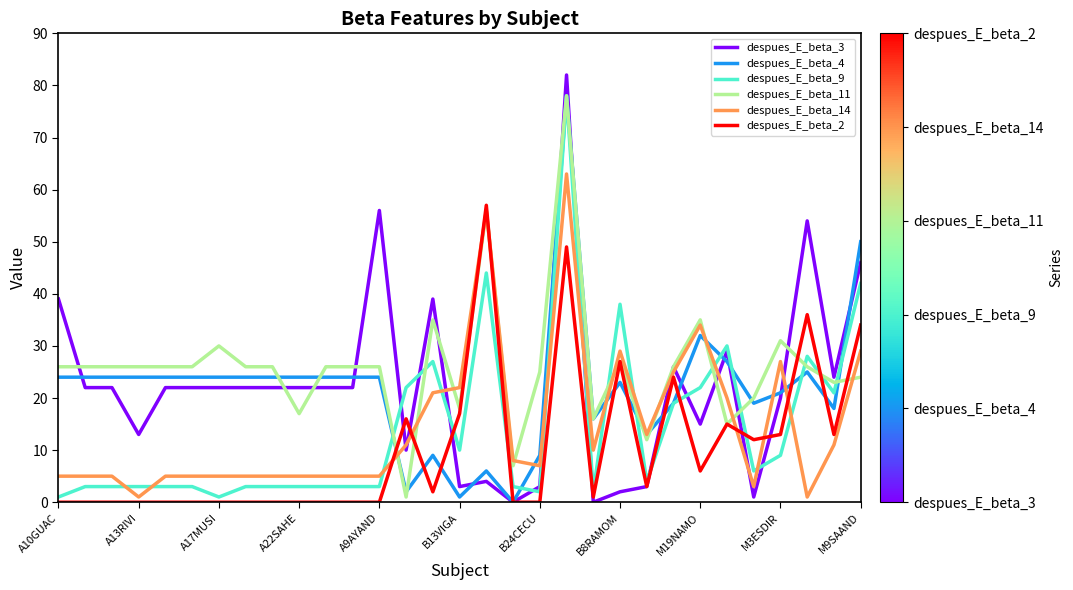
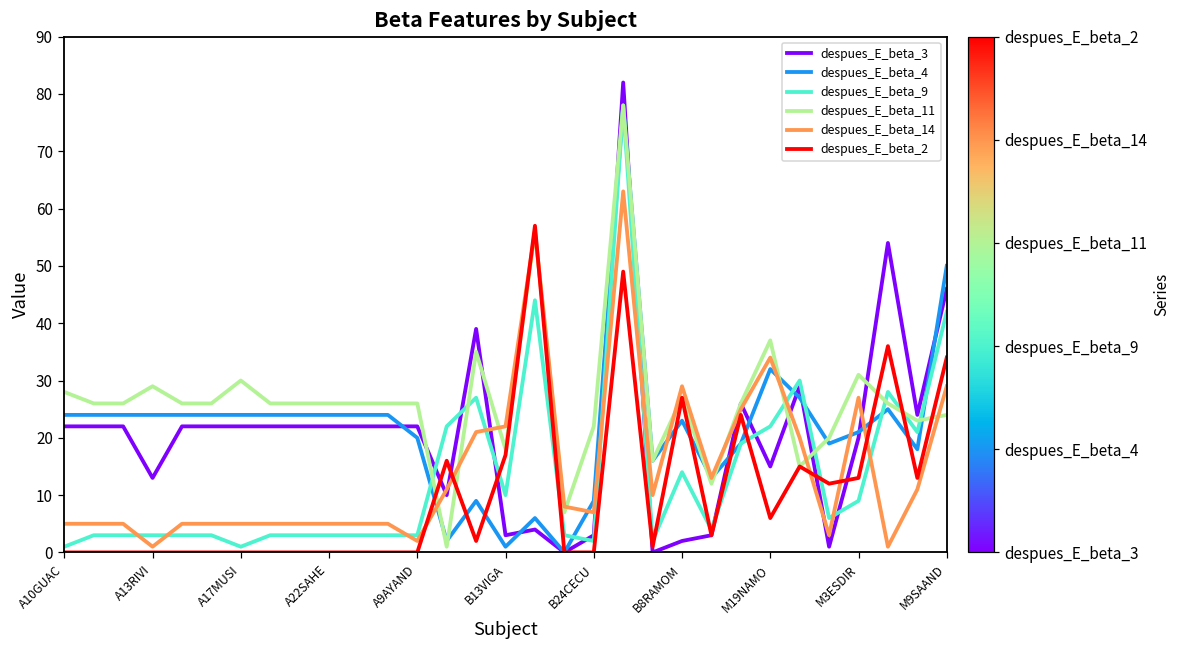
  {
    "despues_E_beta_3": {
-     "A10GUAC": 39,
+     "A10GUAC": 22,
      "A13RIVI": 13,
      "A17MUSI": 22,
      "A22SAHE": 22,
-     "A9AYAND": 56,
+     "A9AYAND": 22,
      "B13VIGA": 3,
      "B24CECU": 3,
      "B8RAMOM": 2,
      "M19NAMO": 15,
      "M3ESDIR": 20,
      "M9SAAND": 46
    },
    "despues_E_beta_4": {
      "A10GUAC": 24,
      "A13RIVI": 24,
      "A17MUSI": 24,
      "A22SAHE": 24,
-     "A9AYAND": 24,
+     "A9AYAND": 20,
      "B13VIGA": 1,
      "B24CECU": 9,
      "B8RAMOM": 23,
      "M19NAMO": 32,
      "M3ESDIR": 21,
      "M9SAAND": 50
    },
    "despues_E_beta_9": {
      "A10GUAC": 1,
      "A13RIVI": 3,
      "A17MUSI": 1,
      "A22SAHE": 3,
      "A9AYAND": 3,
      "B13VIGA": 10,
      "B24CECU": 2,
-     "B8RAMOM": 38,
+     "B8RAMOM": 14,
      "M19NAMO": 22,
      "M3ESDIR": 9,
      "M9SAAND": 42
    },
    "despues_E_beta_11": {
-     "A10GUAC": 26,
-     "A13RIVI": 26,
+     "A10GUAC": 28,
+     "A13RIVI": 29,
      "A17MUSI": 30,
-     "A22SAHE": 17,
+     "A22SAHE": 26,
      "A9AYAND": 26,
      "B13VIGA": 18,
-     "B24CECU": 25,
-     "M19NAMO": 35,
+     "B24CECU": 22,
+     "M19NAMO": 37,
      "M3ESDIR": 31,
      "M9SAAND": 24
    },
    "despues_E_beta_14": {
      "A10GUAC": 5,
      "A13RIVI": 1,
      "A17MUSI": 5,
      "A22SAHE": 5,
-     "A9AYAND": 5,
+     "A9AYAND": 2,
      "B13VIGA": 22,
      "B24CECU": 7,
      "B8RAMOM": 29,
      "M19NAMO": 34,
      "M3ESDIR": 27,
      "M9SAAND": 29
    },
    "despues_E_beta_2": {
      "A10GUAC": 0,
      "A13RIVI": 0,
      "A17MUSI": 0,
      "A22SAHE": 0,
      "A9AYAND": 0,
      "B13VIGA": 17,
      "B24CECU": 0,
      "M19NAMO": 6,
      "M3ESDIR": 13,
      "M9SAAND": 34
    }
  }
